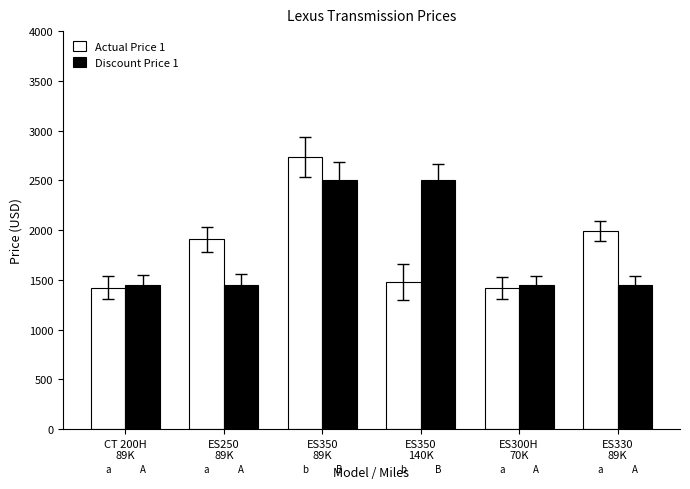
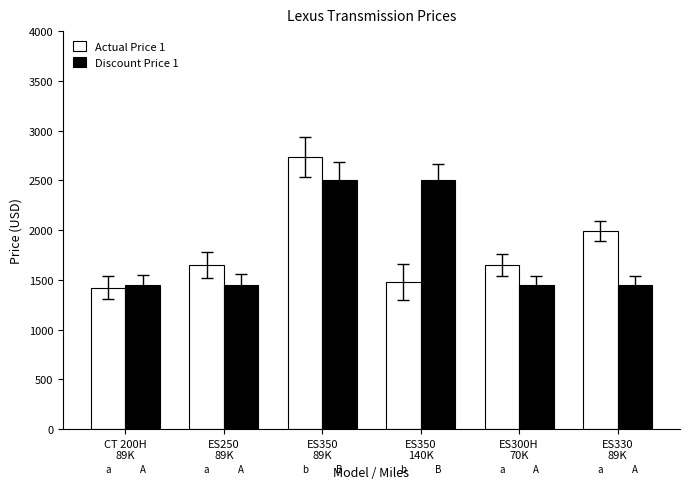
  {
    "Actual Price 1": {
      "CT 200H 89K": 1400,
-     "ES250 89K": 1900,
+     "ES250 89K": 1700,
      "ES350 89K": 2700,
      "ES350 140K": 1500,
-     "ES300H 70K": 1400,
+     "ES300H 70K": 1700,
      "ES330 89K": 2000
    },
    "Discount Price 1": {
      "CT 200H 89K": 1500,
      "ES250 89K": 1500,
      "ES350 89K": 2500,
      "ES350 140K": 2500,
      "ES300H 70K": 1500,
      "ES330 89K": 1500
    }
  }
